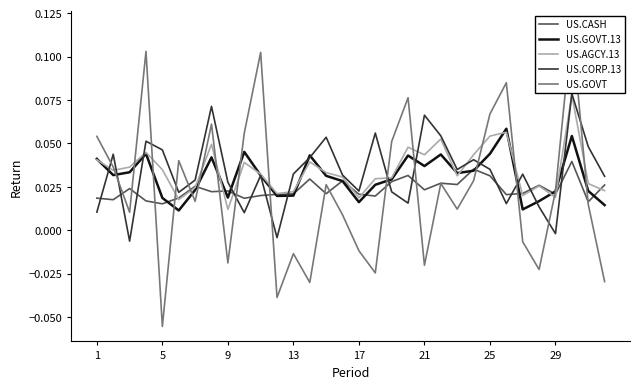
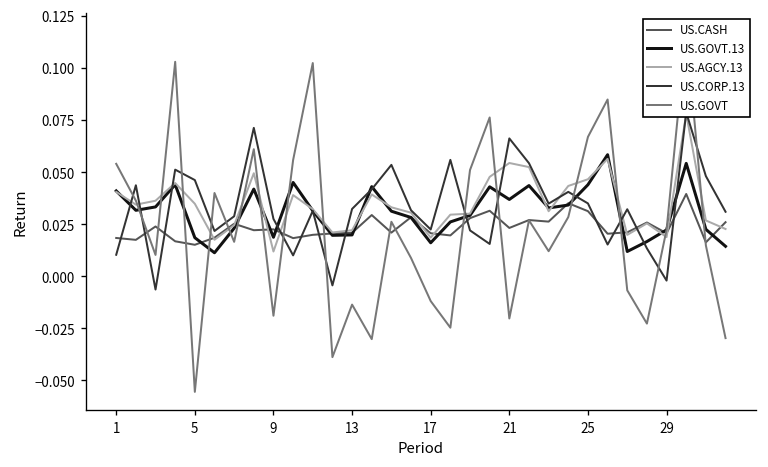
  {
    "US.AGCY.13": {
      "5": 0.035,
      "9": 0.012,
      "17": 0.019,
-     "21": 0.043,
-     "25": 0.054,
+     "21": 0.054,
+     "25": 0.047,
      "29": 0.019
    }
  }
